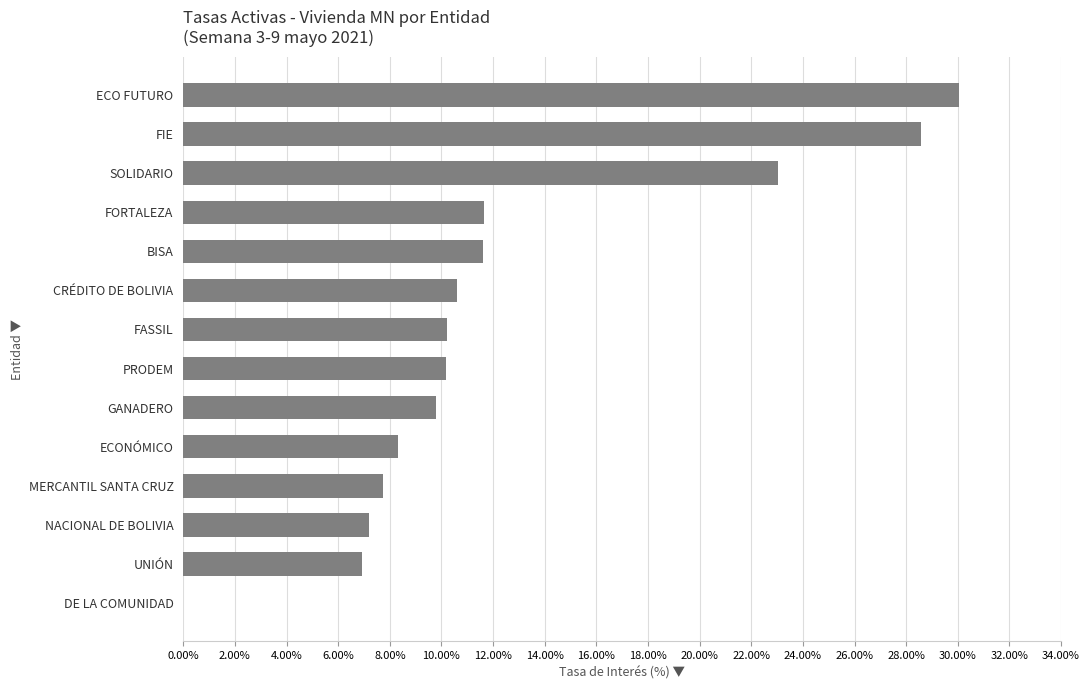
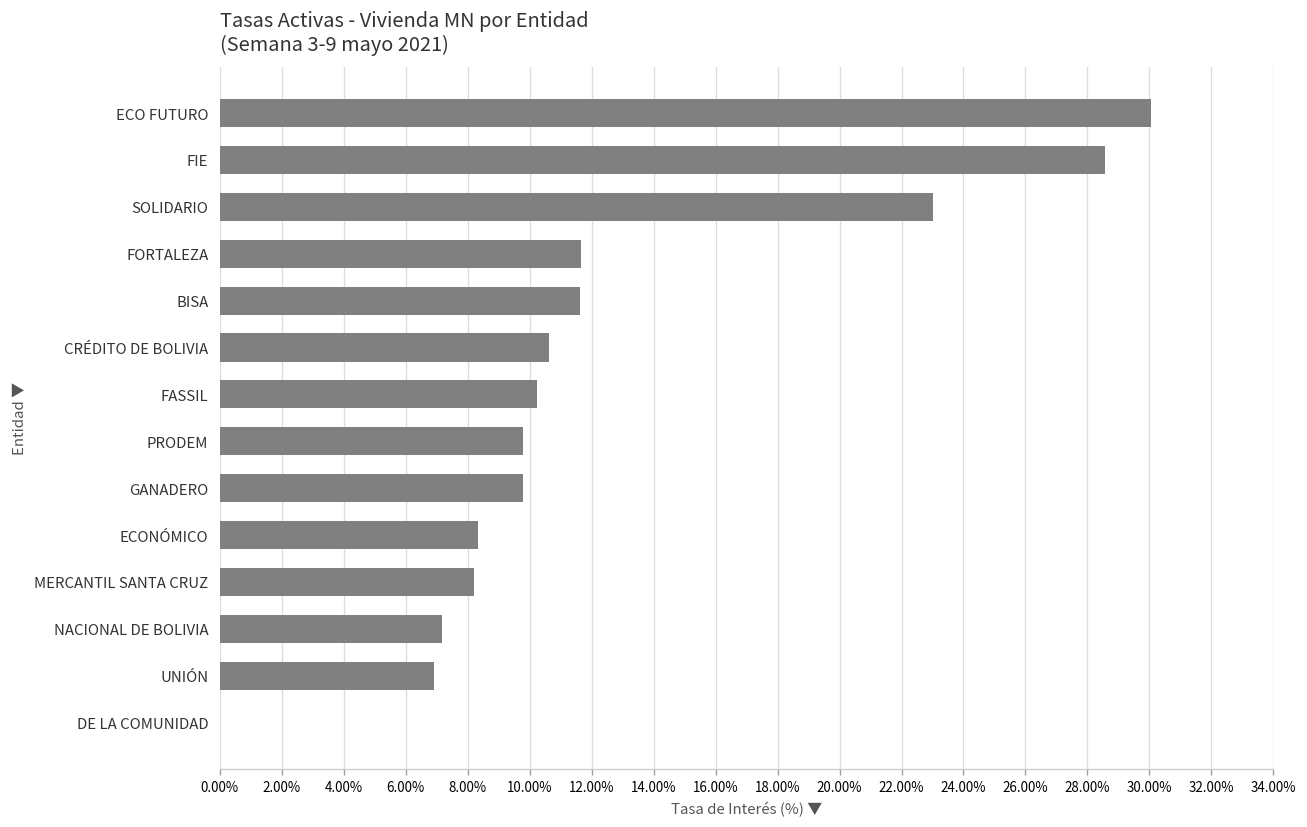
  {
    "ECO FUTURO": "30.1%",
    "FIE": "28.6%",
    "SOLIDARIO": "23.0%",
    "FORTALEZA": "11.7%",
    "BISA": "11.6%",
    "CRÉDITO DE BOLIVIA": "10.6%",
    "FASSIL": "10.2%",
-   "PRODEM": "10.2%",
+   "PRODEM": "9.8%",
    "GANADERO": "9.8%",
    "ECONÓMICO": "8.3%",
-   "MERCANTIL SANTA CRUZ": "7.7%",
+   "MERCANTIL SANTA CRUZ": "8.2%",
    "NACIONAL DE BOLIVIA": "7.2%",
    "UNIÓN": "6.9%",
    "DE LA COMUNIDAD": "0.0%"
  }
